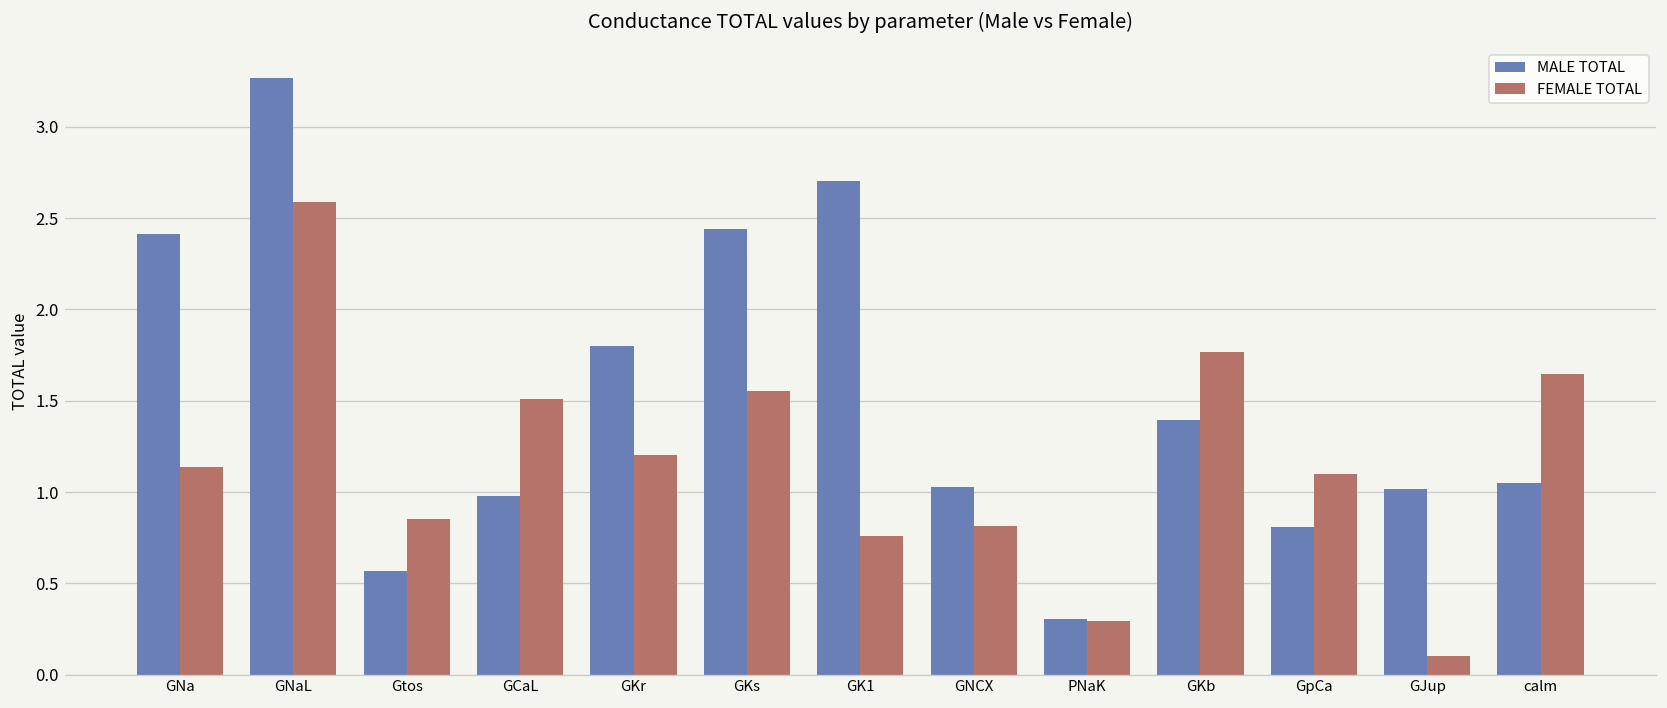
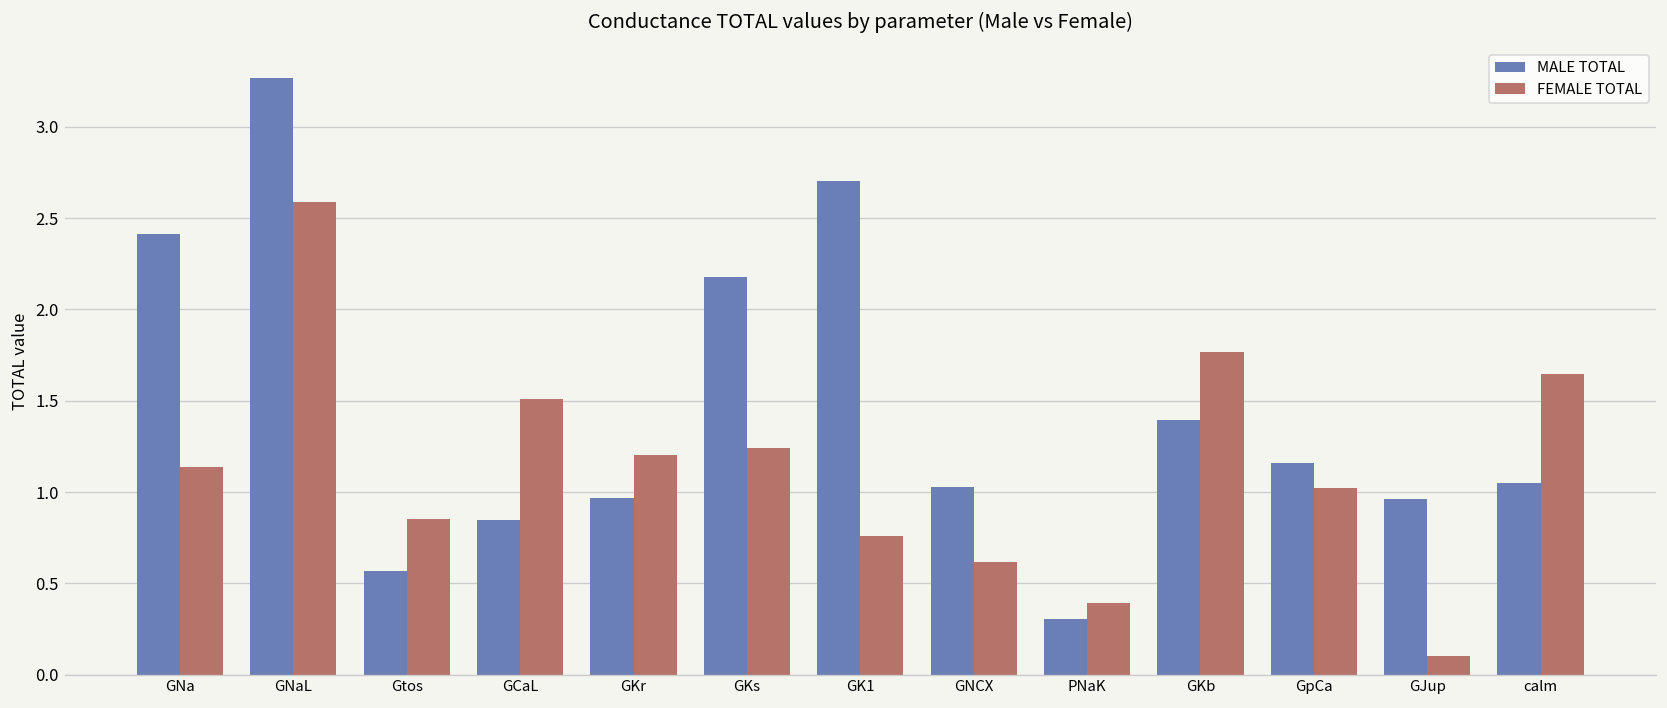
  {
    "MALE TOTAL": {
      "GNa": 2.42,
      "GNaL": 3.27,
      "Gtos": 0.57,
-     "GCaL": 0.98,
-     "GKr": 1.80,
-     "GKs": 2.44,
+     "GCaL": 0.85,
+     "GKr": 0.97,
+     "GKs": 2.18,
      "GK1": 2.70,
      "GNCX": 1.03,
      "PNaK": 0.30,
      "GKb": 1.40,
-     "GpCa": 0.81,
-     "GJup": 1.02,
+     "GpCa": 1.16,
+     "GJup": 0.96,
      "calm": 1.05
    },
    "FEMALE TOTAL": {
      "GNa": 1.14,
      "GNaL": 2.59,
      "Gtos": 0.85,
      "GCaL": 1.51,
      "GKr": 1.20,
-     "GKs": 1.55,
+     "GKs": 1.24,
      "GK1": 0.76,
-     "GNCX": 0.81,
-     "PNaK": 0.30,
+     "GNCX": 0.62,
+     "PNaK": 0.39,
      "GKb": 1.77,
-     "GpCa": 1.10,
+     "GpCa": 1.02,
      "GJup": 0.10,
      "calm": 1.65
    }
  }
